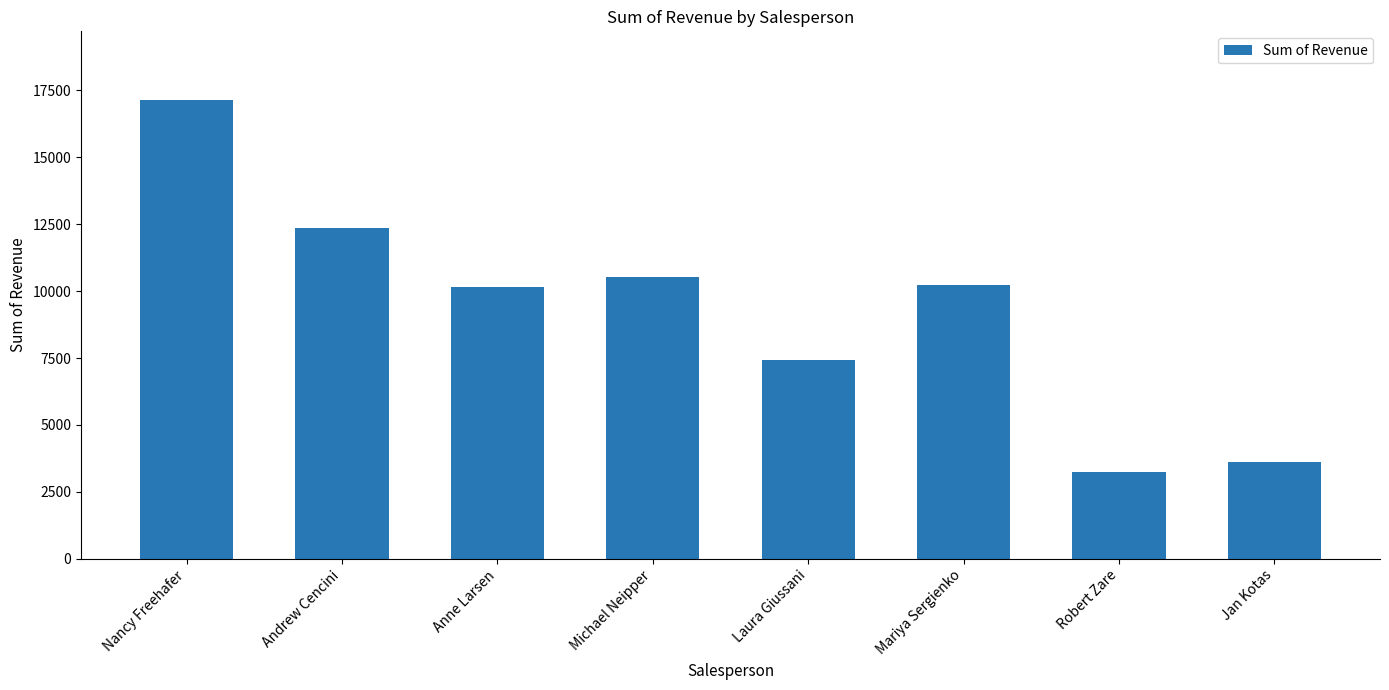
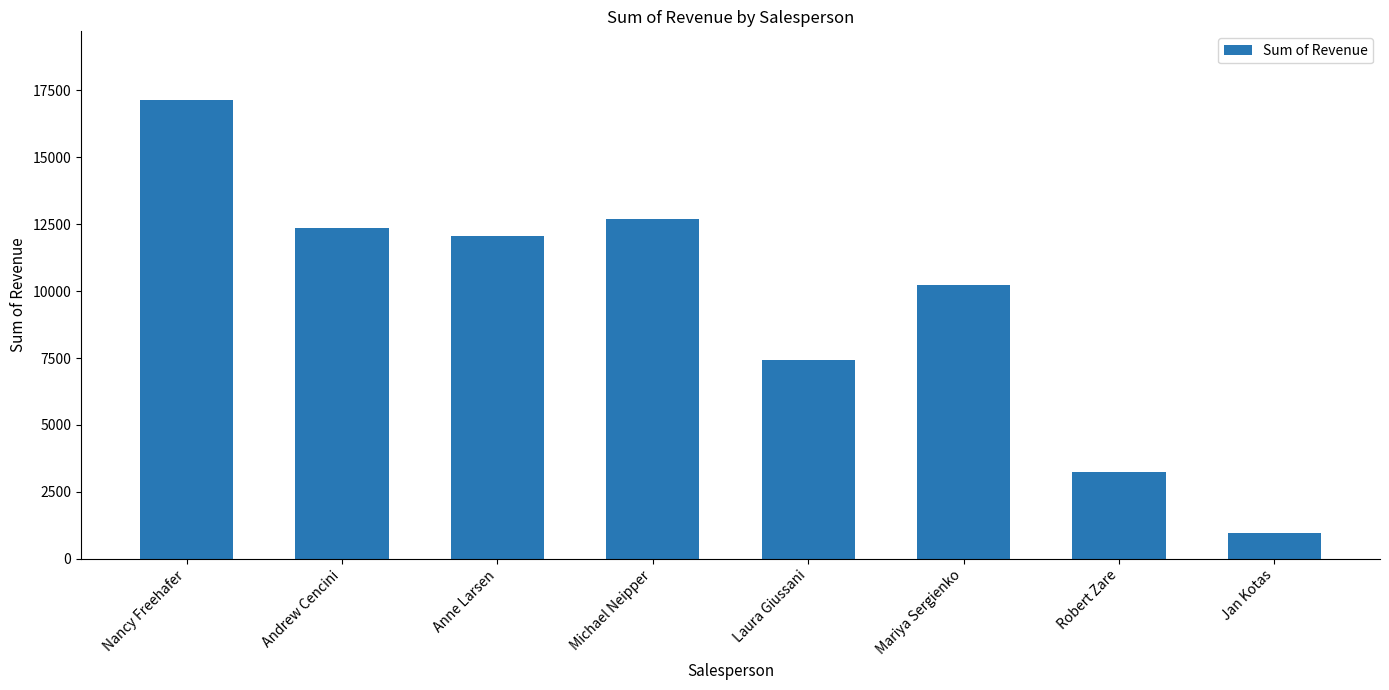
  {
    "Nancy Freehafer": 17100,
    "Andrew Cencini": 12400,
-   "Anne Larsen": 10200,
-   "Michael Neipper": 10500,
+   "Anne Larsen": 12100,
+   "Michael Neipper": 12700,
    "Laura Giussani": 7400,
    "Mariya Sergienko": 10200,
    "Robert Zare": 3300,
-   "Jan Kotas": 3600
+   "Jan Kotas": 1000
  }
